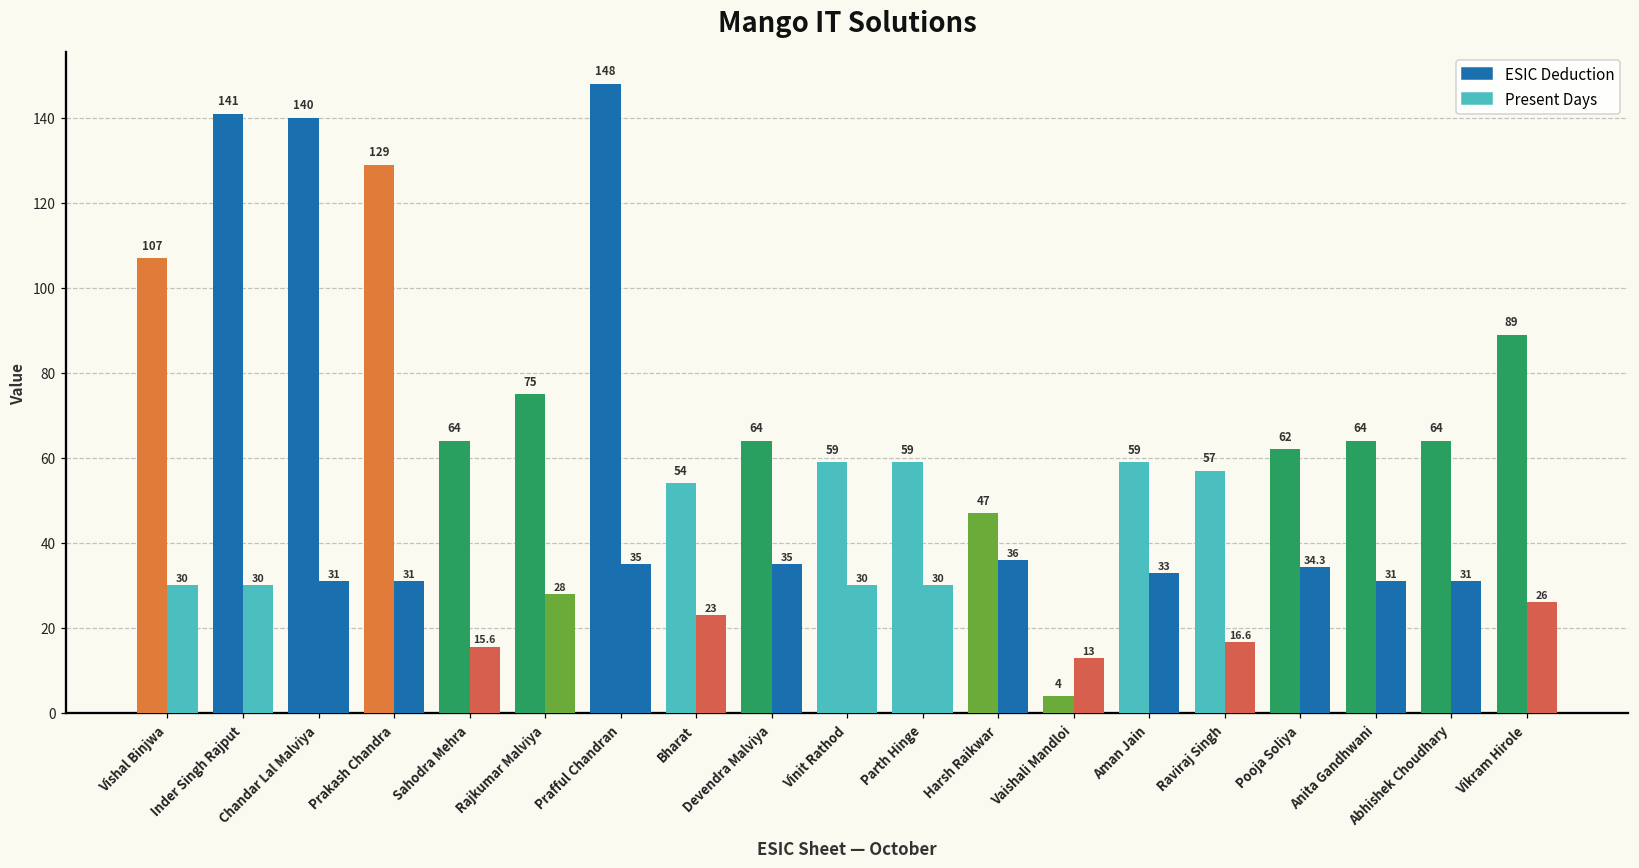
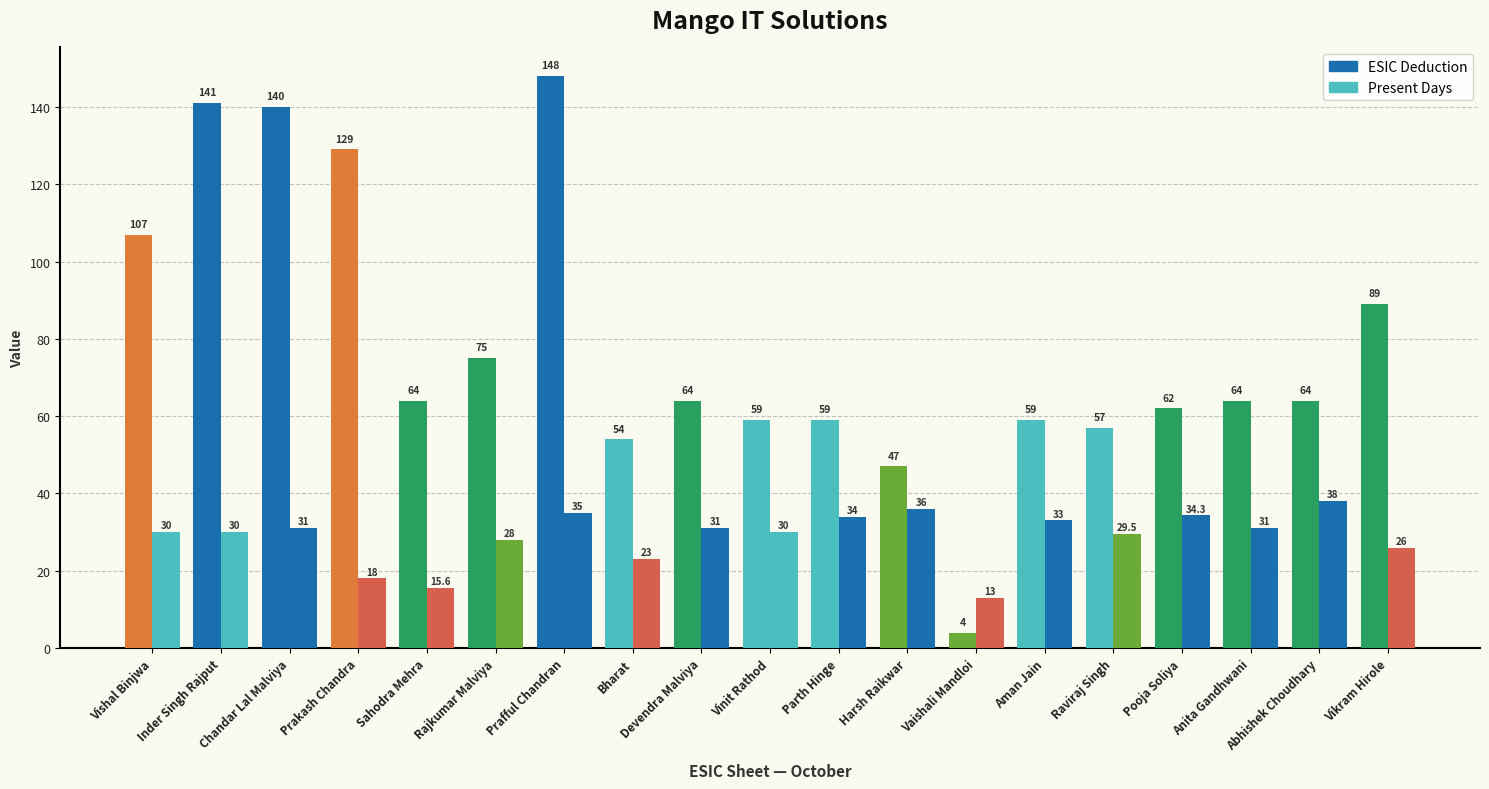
  {
    "Present Days": {
      "Vishal Binjwa": 30,
      "Inder Singh Rajput": 30,
      "Chandar Lal Malviya": 31,
-     "Prakash Chandra": 31,
+     "Prakash Chandra": 18,
      "Sahodra Mehra": 15.6,
      "Rajkumar Malviya": 28,
      "Prafful Chandran": 35,
      "Bharat": 23,
-     "Devendra Malviya": 35,
+     "Devendra Malviya": 31,
      "Vinit Rathod": 30,
-     "Parth Hinge": 30,
+     "Parth Hinge": 34,
      "Harsh Raikwar": 36,
      "Vaishali Mandloi": 13,
      "Aman Jain": 33,
-     "Raviraj Singh": 16.6,
+     "Raviraj Singh": 29.5,
      "Pooja Soliya": 34.3,
      "Anita Gandhwani": 31,
-     "Abhishek Choudhary": 31,
+     "Abhishek Choudhary": 38,
      "Vikram Hirole": 26
    }
  }
